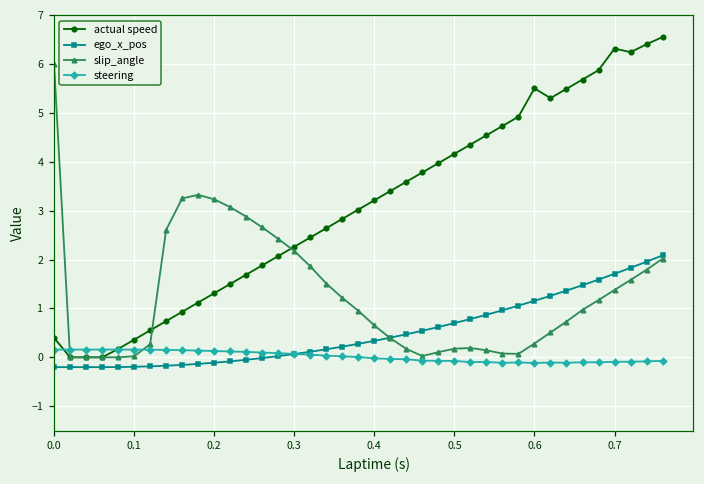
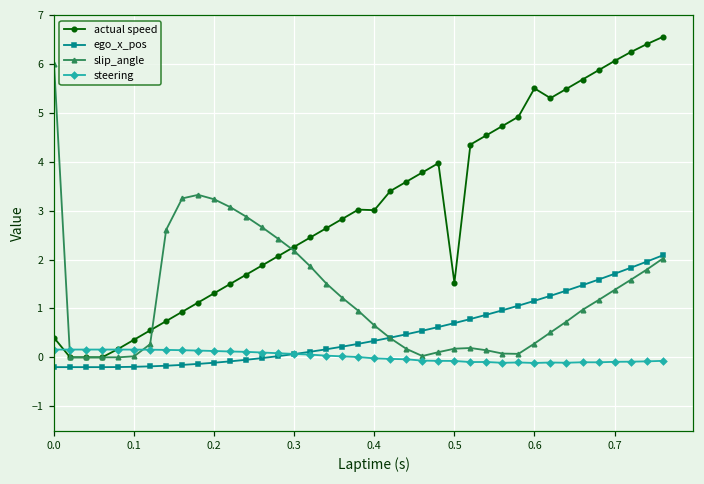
  {
    "actual speed": {
      "0.0": 0.4,
      "0.1": 0.4,
      "0.2": 1.3,
      "0.3": 2.3,
-     "0.4": 3.2,
-     "0.5": 4.2,
+     "0.4": 3.0,
+     "0.5": 1.5,
      "0.6": 5.5,
-     "0.7": 6.3
+     "0.7": 6.1
    },
    "slip_angle": {
      "0.0": 6.0,
      "0.1": 0.0,
      "0.2": 3.2,
      "0.3": 2.2,
      "0.4": 0.7,
      "0.5": 0.2,
      "0.6": 0.3,
      "0.7": 1.4
    }
  }
